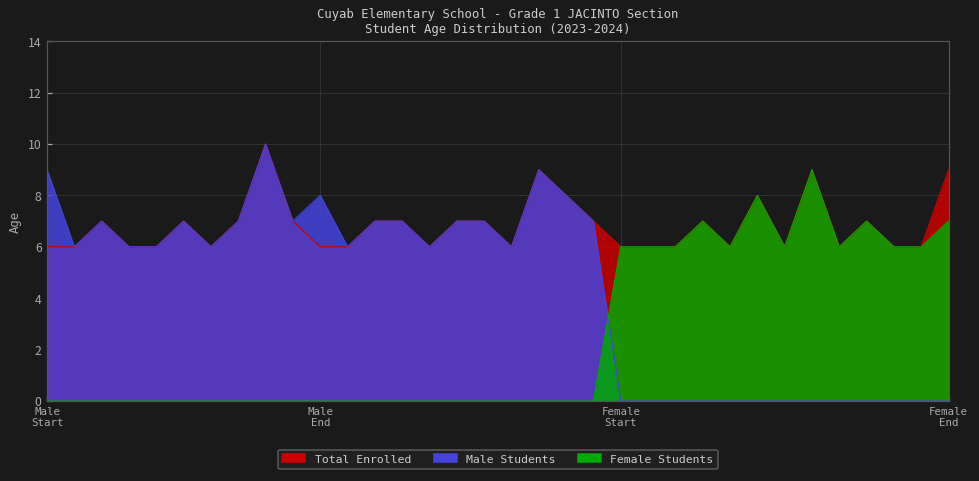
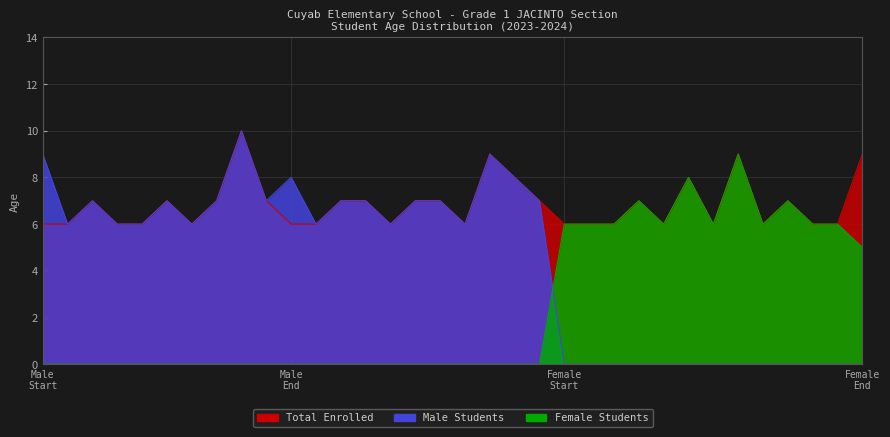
  {
    "Total Enrolled": {
      "Male Start": 6,
      "Male End": 6,
      "Female End": 9
    },
    "Male Students": {
      "Male Start": 9,
      "Male End": 8,
      "Female Start": 0,
      "Female End": 0
    },
    "Female Students": {
      "Male Start": 0,
      "Male End": 0,
-     "Female End": 7
+     "Female End": 5
    }
  }
